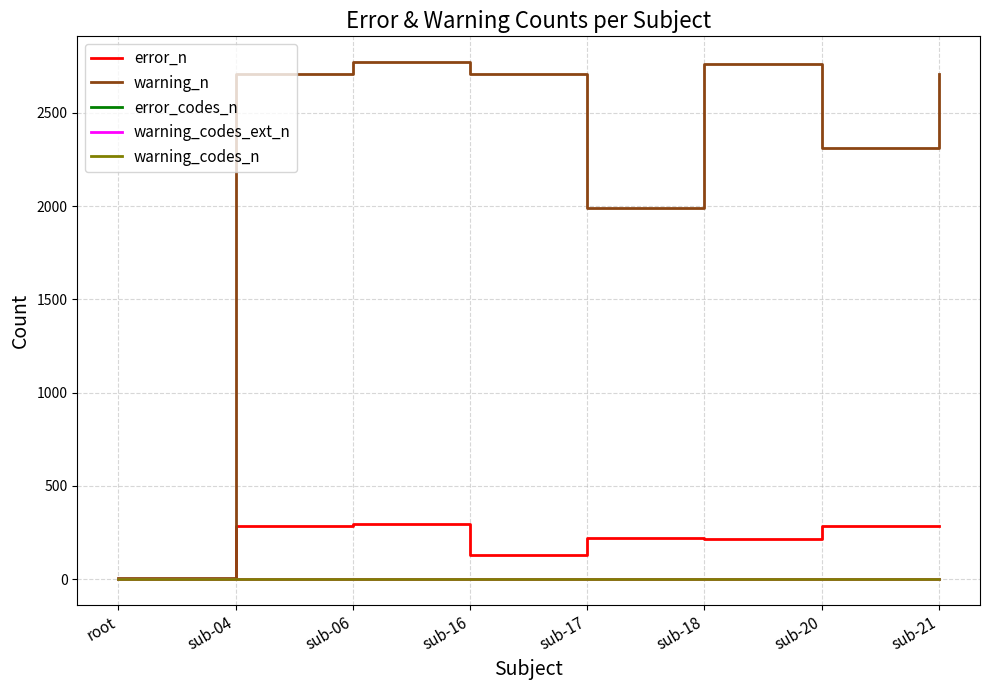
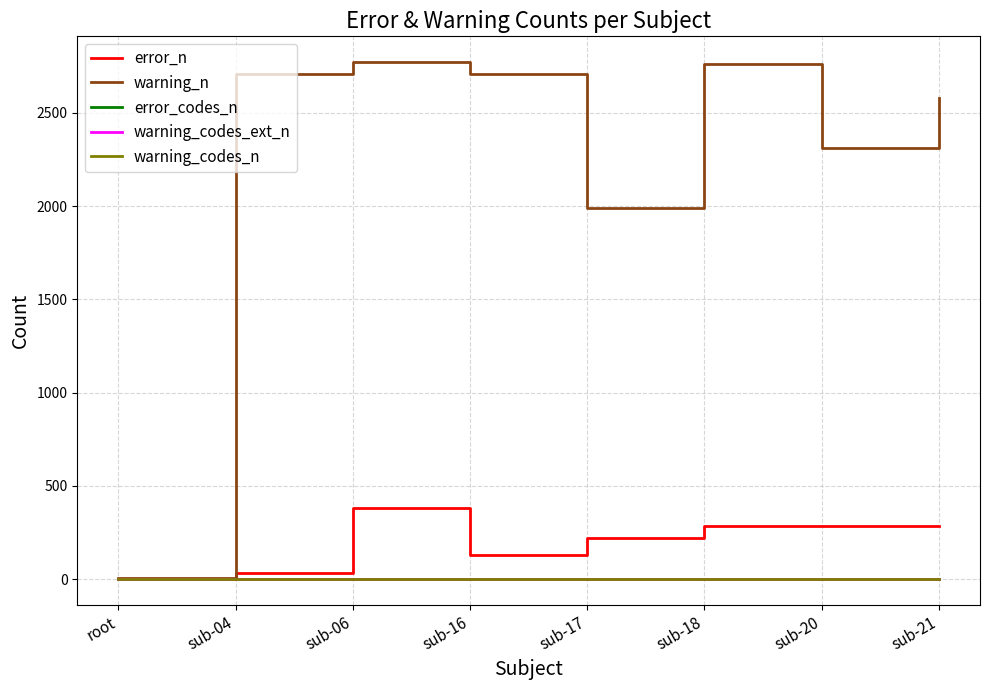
  {
    "error_n": {
-     "sub-04": 290,
-     "sub-06": 290,
+     "sub-04": 40,
+     "sub-06": 380,
      "sub-16": 130,
      "sub-17": 220,
-     "sub-18": 220,
+     "sub-18": 290,
      "sub-20": 290,
      "sub-21": 290
    },
    "warning_n": {
      "sub-06": 2770,
      "sub-16": 2710,
      "sub-17": 1990,
      "sub-18": 2760,
      "sub-20": 2310,
-     "sub-21": 2710
+     "sub-21": 2580
    },
    "warning_codes_n": {
      "sub-04": 0,
      "sub-06": 0,
      "sub-16": 0,
      "sub-17": 0,
      "sub-18": 0,
      "sub-20": 0,
      "sub-21": 0
    }
  }
